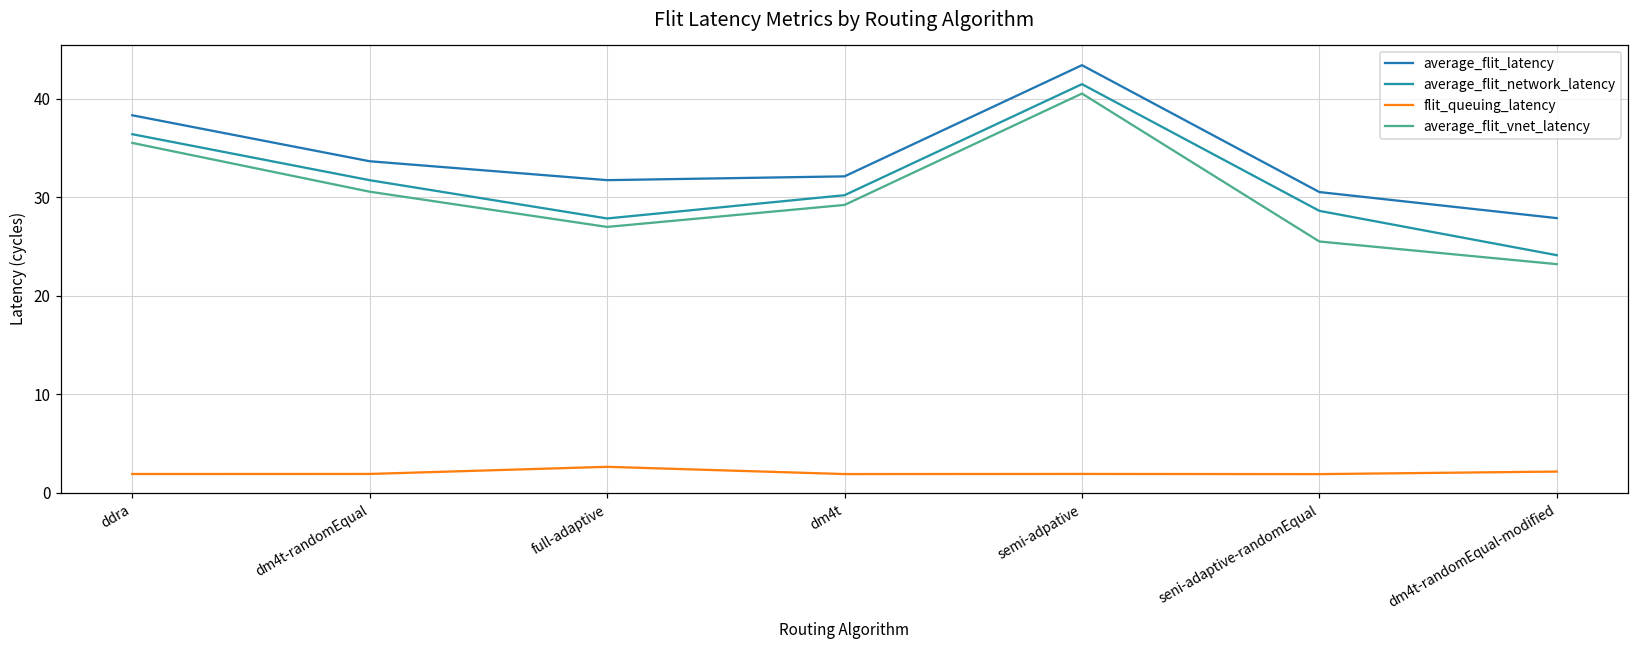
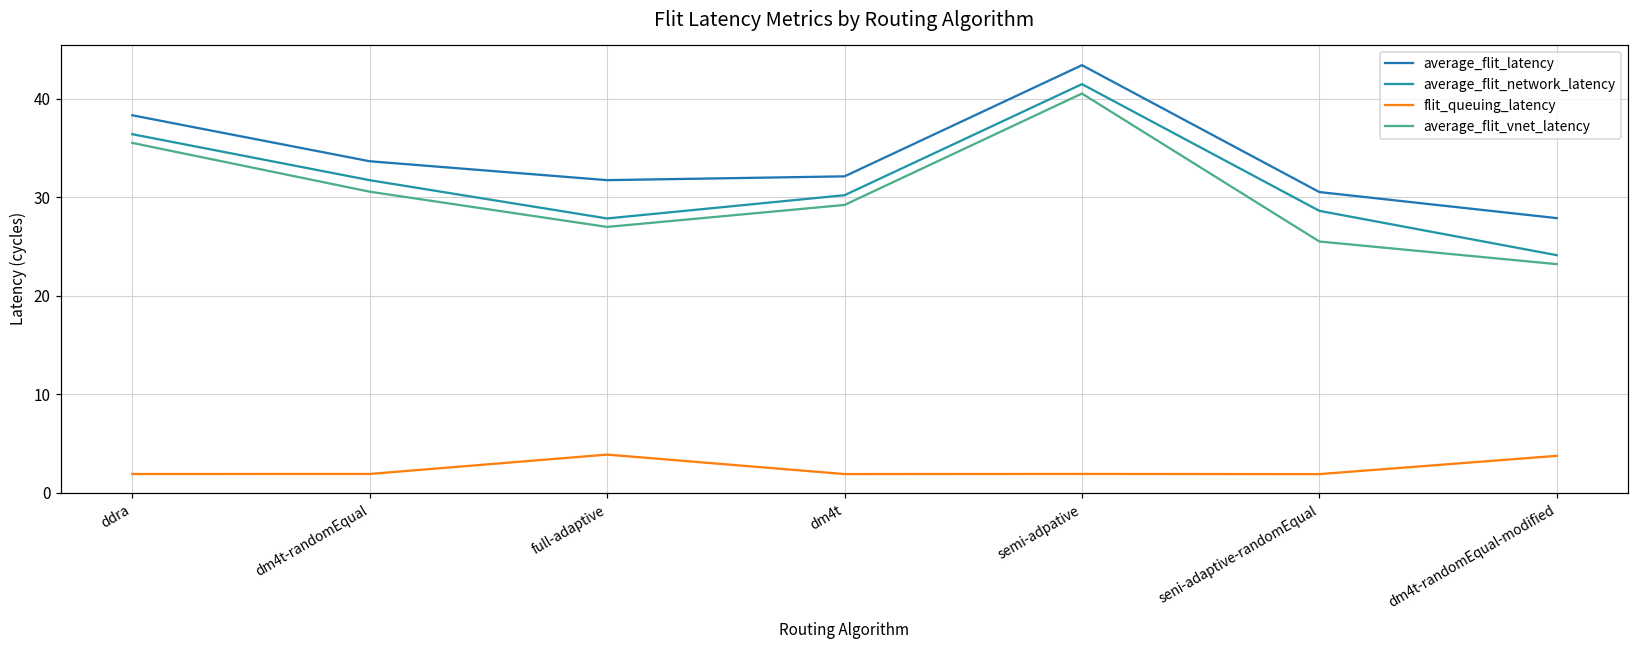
  {
    "flit_queuing_latency": {
      "ddra": 2,
      "dm4t-randomEqual": 2,
-     "full-adaptive": 3,
+     "full-adaptive": 4,
      "dm4t": 2,
      "semi-adpative": 2,
      "seni-adaptive-randomEqual": 2,
-     "dm4t-randomEqual-modified": 2
+     "dm4t-randomEqual-modified": 4
    }
  }
